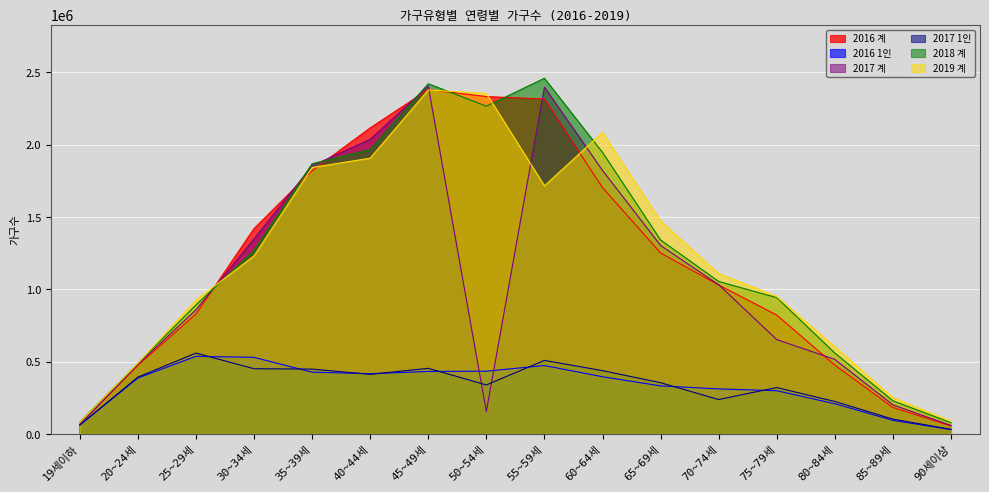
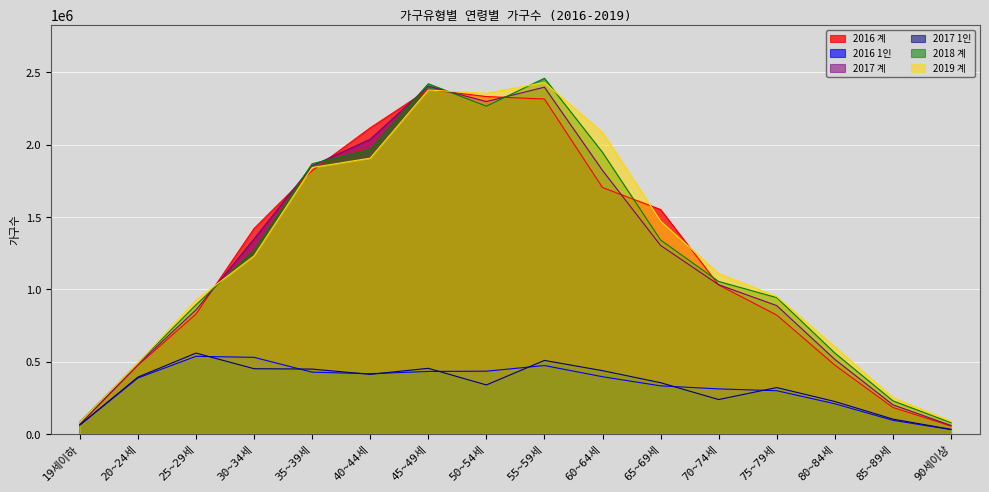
  {
    "2016 계": {
      "25~29세": 830000,
      "30~34세": 1420000,
      "35~39세": 1820000,
      "40~44세": 2120000,
      "50~54세": 2330000,
      "55~59세": 2320000,
      "60~64세": 1700000,
-     "65~69세": 1250000,
+     "65~69세": 1550000,
      "75~79세": 820000,
      "80~84세": 480000,
      "85~89세": 180000
    },
    "2016 1인": {
      "25~29세": 540000,
      "30~34세": 530000,
      "35~39세": 430000,
      "45~49세": 430000,
      "50~54세": 430000,
      "55~59세": 470000,
      "60~64세": 400000,
      "65~69세": 330000,
      "70~74세": 310000,
      "75~79세": 300000
    },
    "2017 계": {
      "25~29세": 860000,
      "30~34세": 1350000,
      "40~44세": 2040000,
-     "50~54세": 160000,
+     "50~54세": 2300000,
      "55~59세": 2400000,
      "60~64세": 1820000,
      "65~69세": 1300000,
-     "75~79세": 650000,
+     "75~79세": 890000,
      "80~84세": 520000,
      "85~89세": 200000
    },
    "2017 1인": {
      "25~29세": 560000,
      "30~34세": 450000,
      "35~39세": 450000,
      "45~49세": 450000,
      "50~54세": 340000,
      "55~59세": 510000,
      "60~64세": 440000,
      "65~69세": 350000,
      "70~74세": 240000,
      "75~79세": 320000
    },
    "2018 계": {
      "25~29세": 890000,
      "30~34세": 1270000,
      "40~44세": 1970000,
      "50~54세": 2270000,
      "55~59세": 2460000,
      "60~64세": 1950000,
      "65~69세": 1340000,
      "70~74세": 1050000,
      "80~84세": 560000,
      "85~89세": 230000
    },
    "2019 계": {
      "25~29세": 930000,
      "30~34세": 1230000,
      "40~44세": 1910000,
      "50~54세": 2360000,
-     "55~59세": 1720000,
+     "55~59세": 2430000,
      "60~64세": 2080000,
      "65~69세": 1470000,
      "70~74세": 1110000,
      "80~84세": 600000,
      "85~89세": 250000
    }
  }
